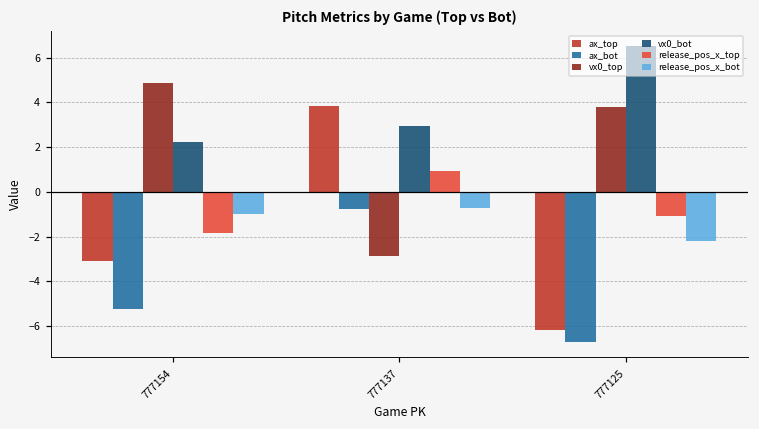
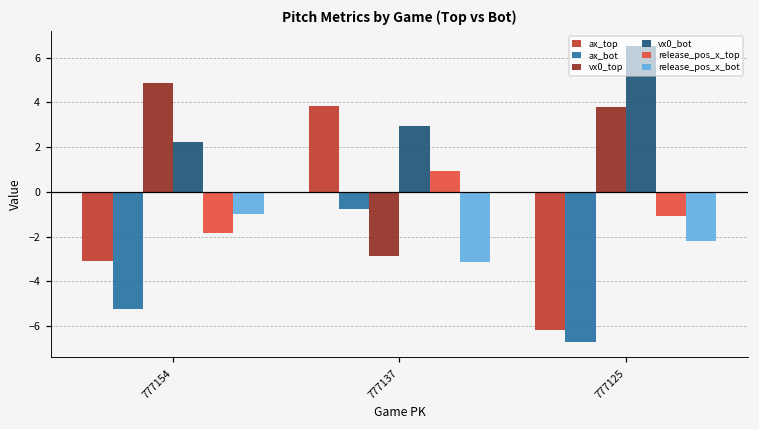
  {
    "release_pos_x_bot": {
      "777154": -1.0,
-     "777137": -0.7,
+     "777137": -3.1,
      "777125": -2.2
    }
  }
